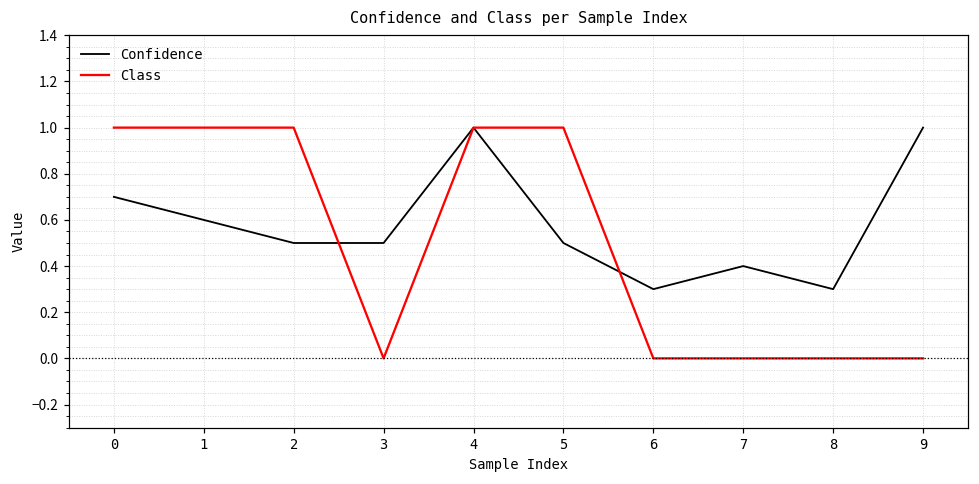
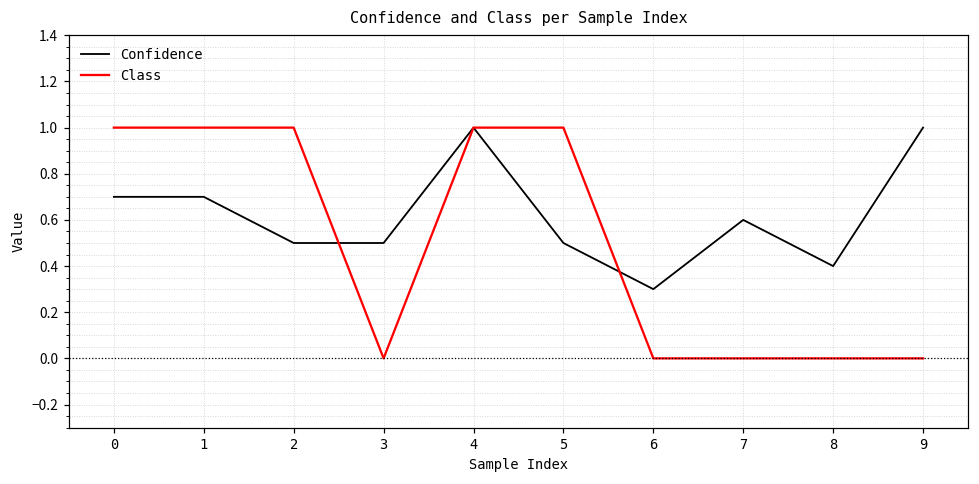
  {
    "Confidence": {
      "0": 0.7,
-     "1": 0.6,
+     "1": 0.7,
      "2": 0.5,
      "3": 0.5,
      "5": 0.5,
      "6": 0.3,
-     "7": 0.4,
-     "8": 0.3,
+     "7": 0.6,
+     "8": 0.4,
      "9": 1.0
    },
    "Class": {
      "0": 1.0,
      "1": 1.0,
      "2": 1.0,
      "3": 0.0,
      "5": 1.0,
      "6": 0.0,
      "7": 0.0,
      "8": 0.0,
      "9": 0.0
    }
  }
